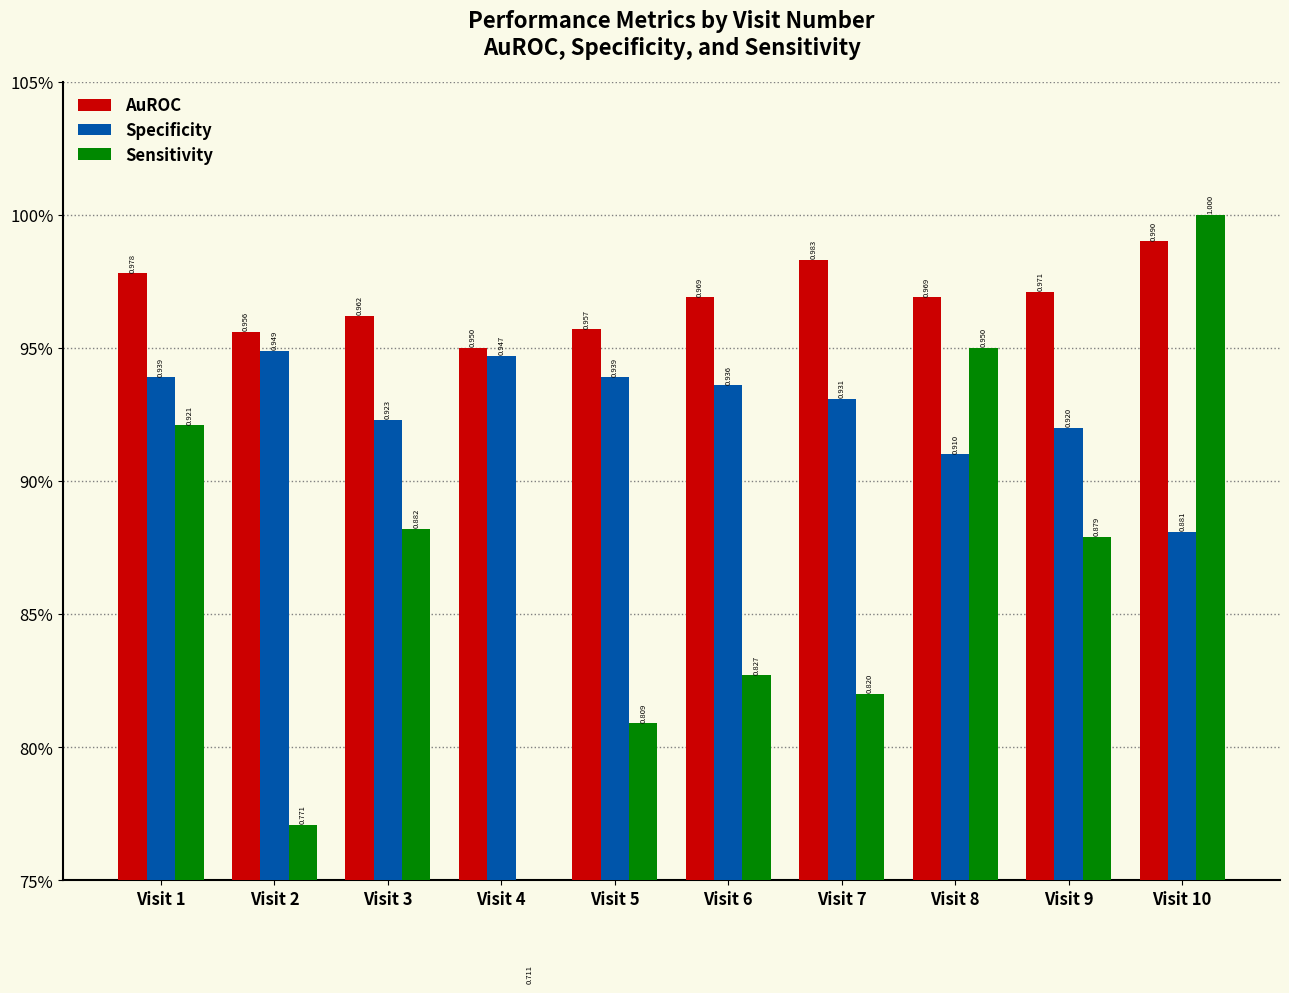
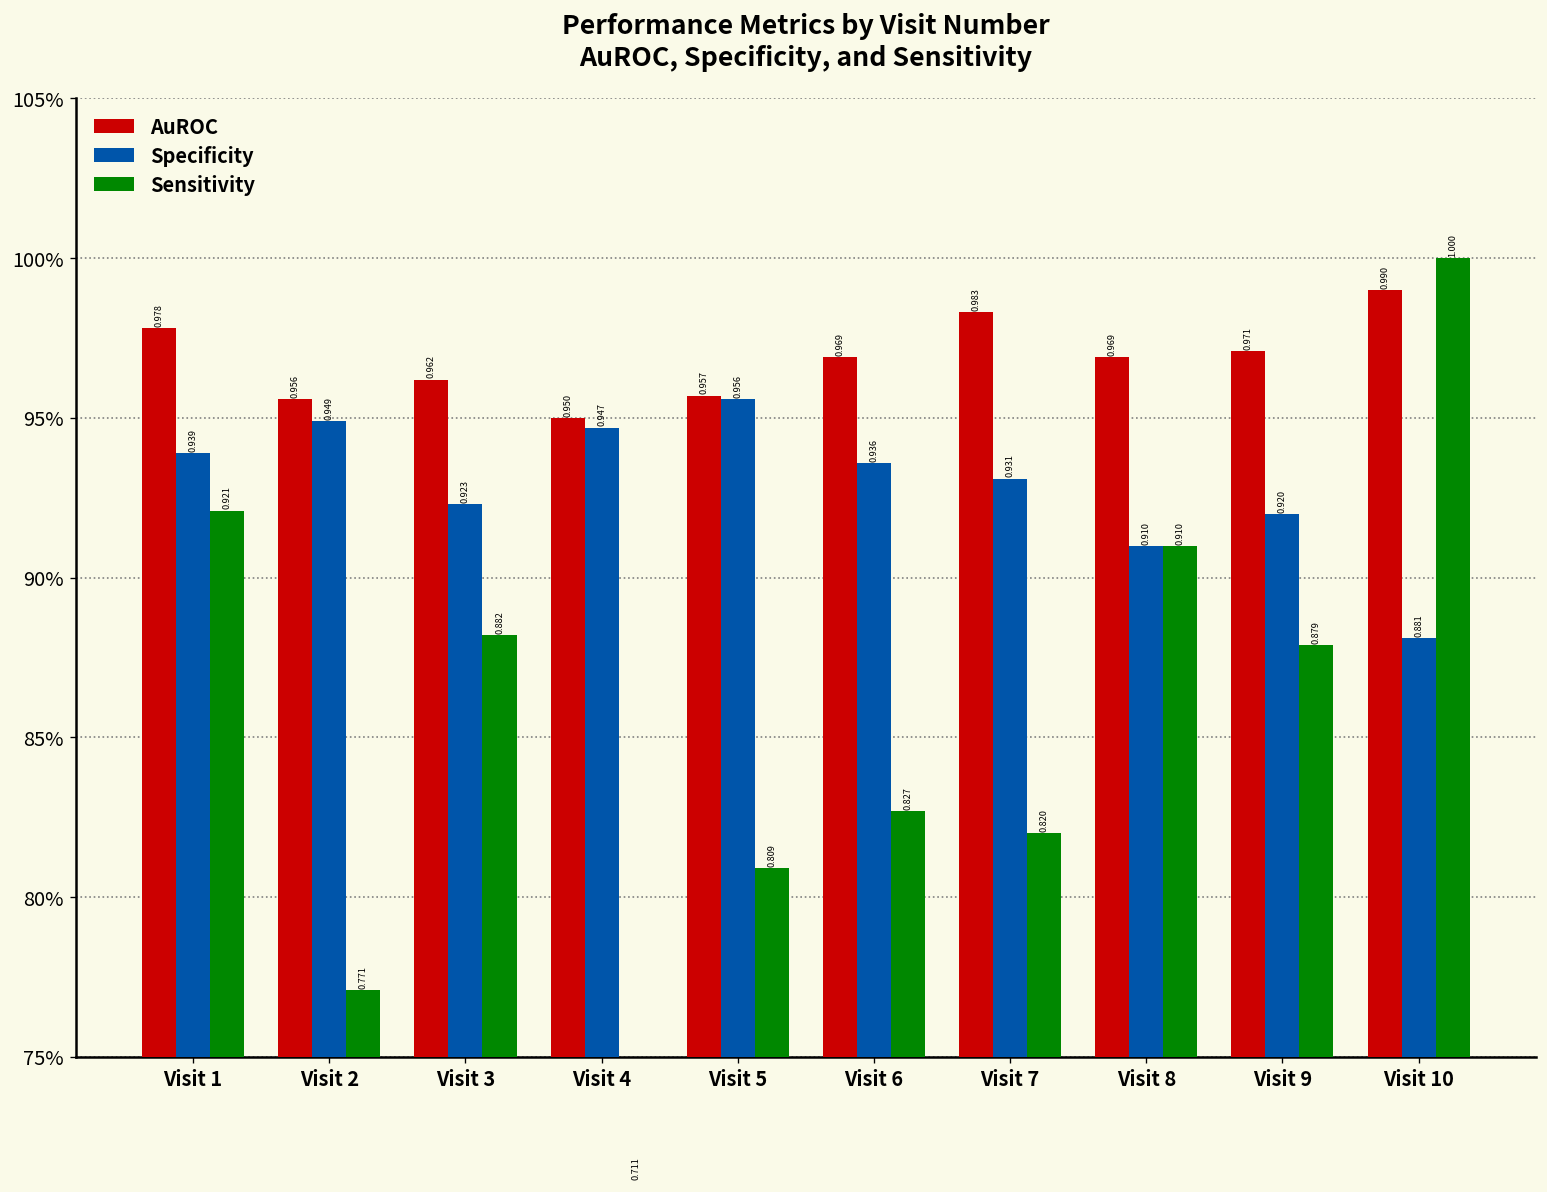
  {
    "AuROC": {
      "Visit 1": 0.978,
      "Visit 2": 0.956,
      "Visit 3": 0.962,
      "Visit 4": 0.950,
      "Visit 5": 0.957,
      "Visit 6": 0.969,
      "Visit 7": 0.983,
      "Visit 8": 0.969,
      "Visit 9": 0.971,
      "Visit 10": 0.990
    },
    "Specificity": {
      "Visit 1": 0.939,
      "Visit 2": 0.949,
      "Visit 3": 0.923,
      "Visit 4": 0.947,
-     "Visit 5": 0.939,
+     "Visit 5": 0.956,
      "Visit 6": 0.936,
      "Visit 7": 0.931,
      "Visit 8": 0.910,
      "Visit 9": 0.920,
      "Visit 10": 0.881
    },
    "Sensitivity": {
      "Visit 1": 0.921,
      "Visit 2": 0.771,
      "Visit 3": 0.882,
      "Visit 5": 0.809,
      "Visit 6": 0.827,
      "Visit 7": 0.820,
-     "Visit 8": 0.950,
+     "Visit 8": 0.910,
      "Visit 9": 0.879,
      "Visit 10": 1.000
    }
  }
